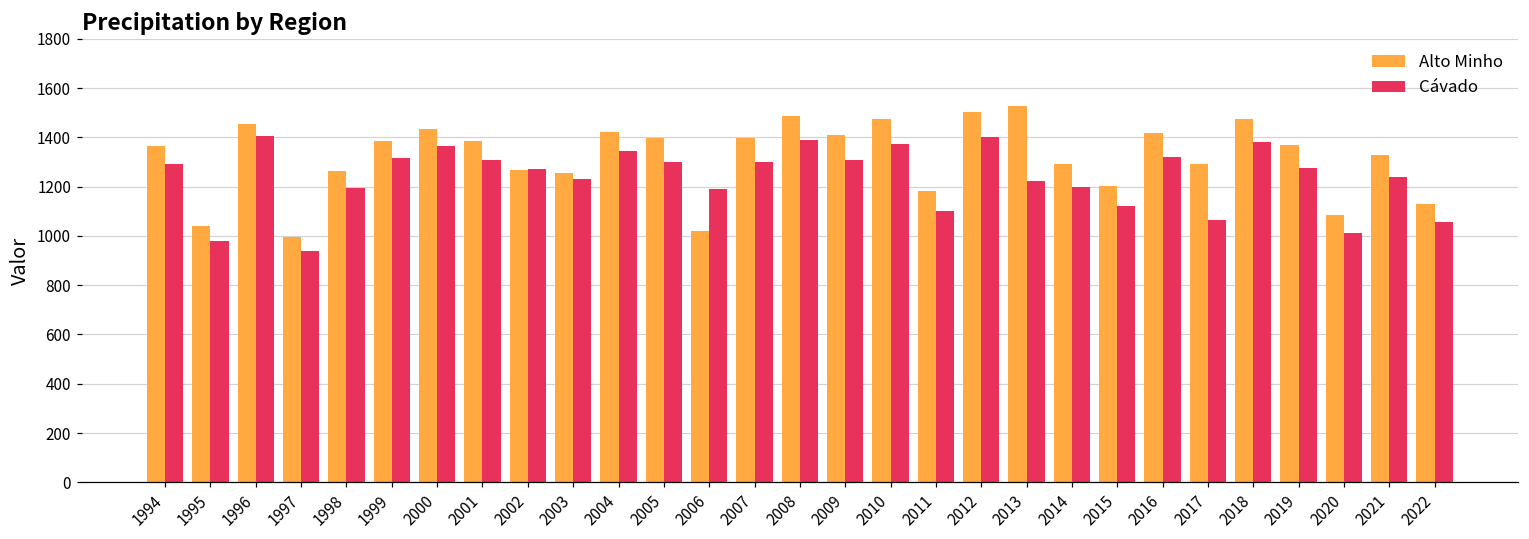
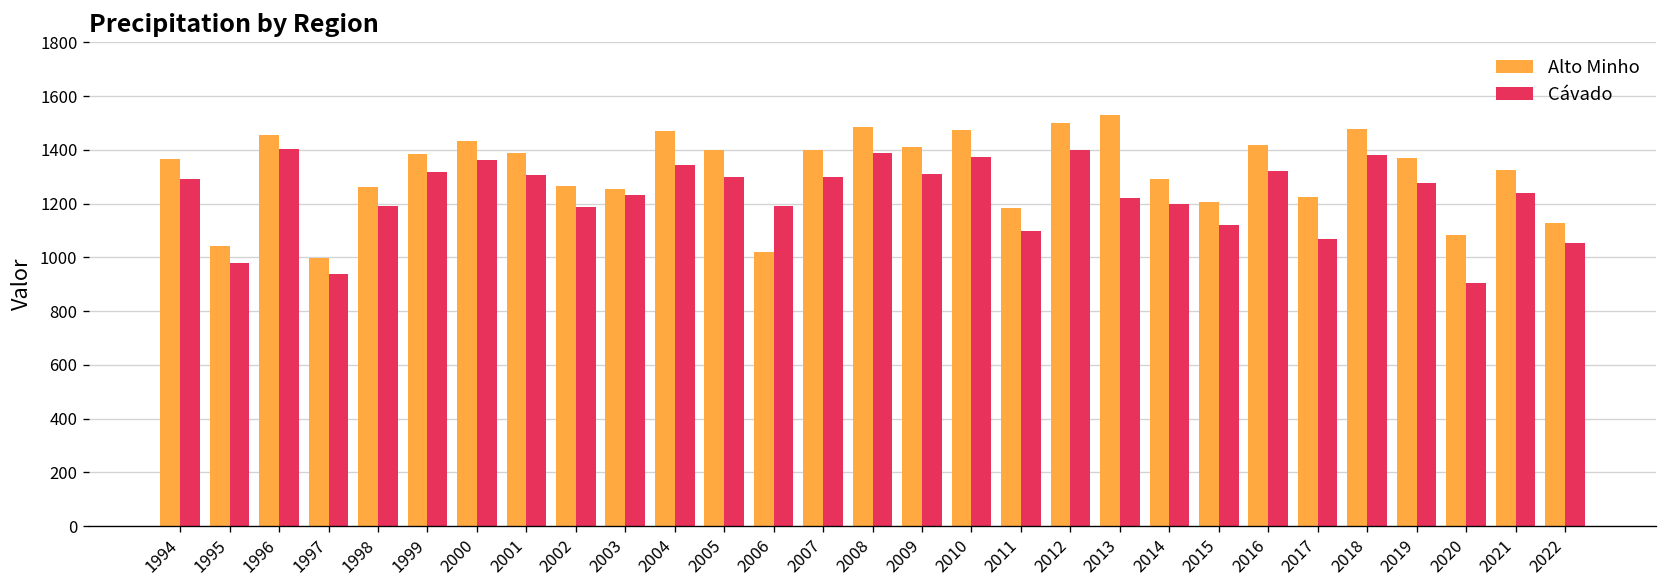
  {
    "Alto Minho": {
      "1994": 1370,
      "1995": 1040,
      "1996": 1460,
      "1997": 1000,
      "1998": 1260,
      "1999": 1390,
      "2000": 1430,
      "2001": 1390,
      "2002": 1270,
      "2003": 1250,
-     "2004": 1420,
+     "2004": 1470,
      "2005": 1400,
      "2006": 1020,
      "2007": 1400,
      "2008": 1490,
      "2009": 1410,
      "2010": 1480,
      "2011": 1180,
      "2012": 1500,
      "2013": 1530,
      "2014": 1290,
      "2015": 1200,
      "2016": 1420,
-     "2017": 1290,
+     "2017": 1220,
      "2018": 1480,
      "2019": 1370,
      "2020": 1080,
      "2021": 1330,
      "2022": 1130
    },
    "Cávado": {
      "1994": 1290,
      "1995": 980,
      "1996": 1400,
      "1997": 940,
      "1998": 1190,
      "1999": 1320,
      "2000": 1360,
      "2001": 1310,
-     "2002": 1270,
+     "2002": 1190,
      "2003": 1230,
      "2004": 1340,
      "2005": 1300,
      "2006": 1190,
      "2007": 1300,
      "2008": 1390,
      "2009": 1310,
      "2010": 1380,
      "2011": 1100,
      "2012": 1400,
      "2013": 1220,
      "2014": 1200,
      "2015": 1120,
      "2016": 1320,
      "2017": 1070,
      "2018": 1380,
      "2019": 1280,
-     "2020": 1010,
+     "2020": 900,
      "2021": 1240,
      "2022": 1060
    }
  }
